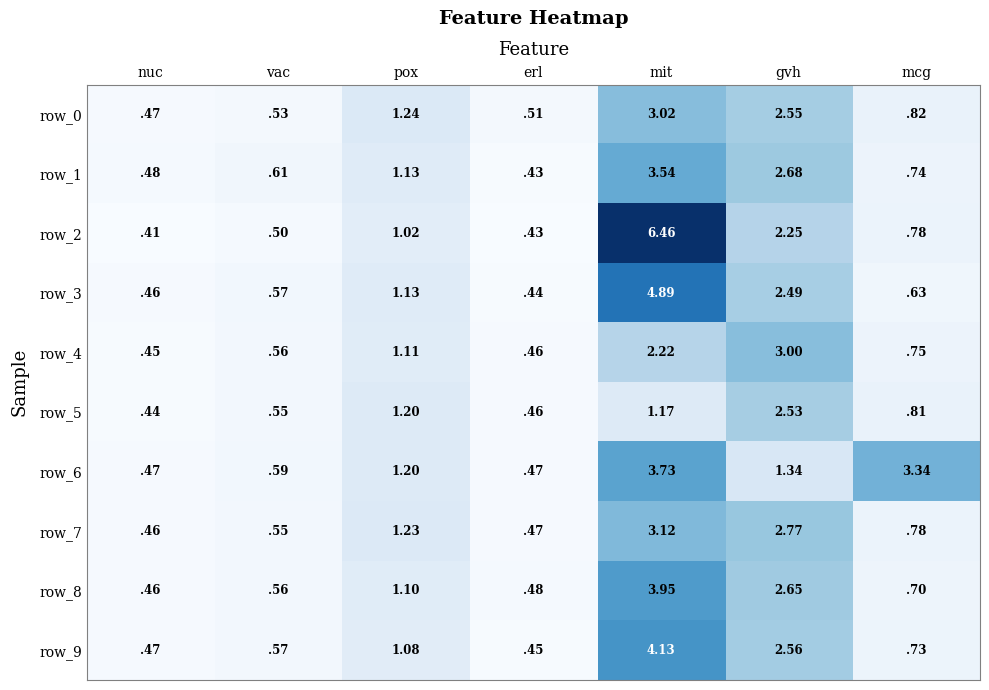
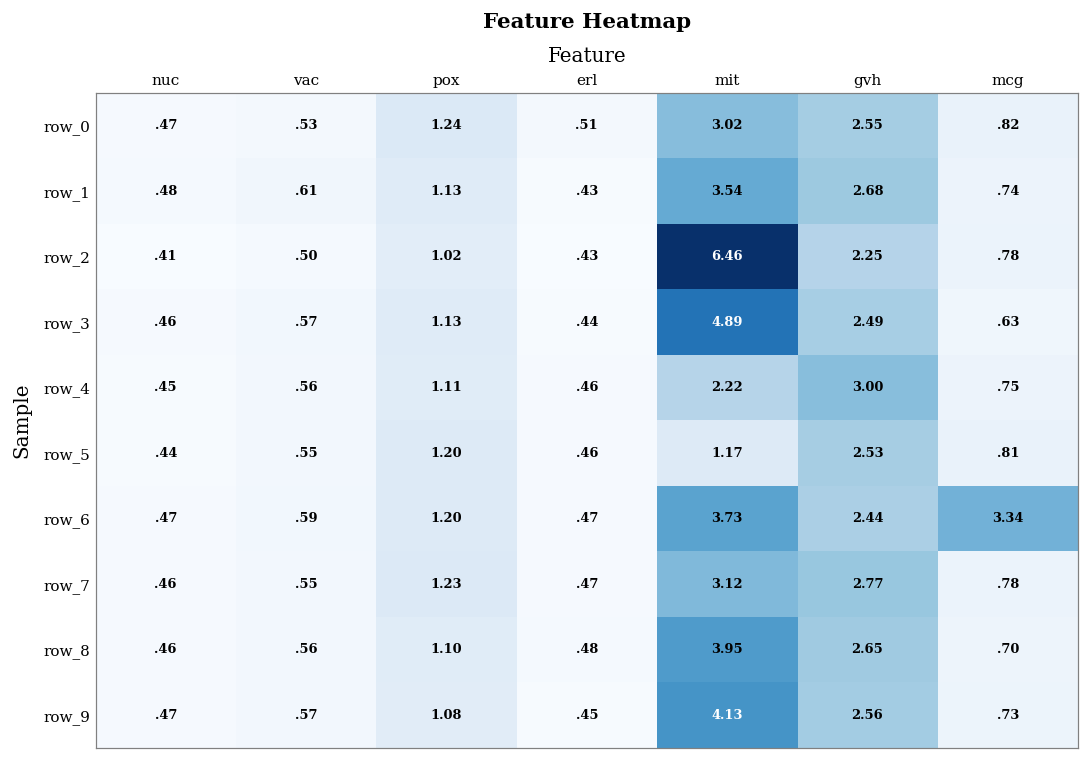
  {
    "row_0": {
      "nuc": 47,
      "vac": 53,
      "pox": 1.24,
      "erl": 51,
      "mit": 3.02,
      "gvh": 2.55,
      "mcg": 82
    },
    "row_1": {
      "nuc": 48,
      "vac": 61,
      "pox": 1.13,
      "erl": 43,
      "mit": 3.54,
      "gvh": 2.68,
      "mcg": 74
    },
    "row_2": {
      "nuc": 41,
      "vac": 50,
      "pox": 1.02,
      "erl": 43,
      "mit": 6.46,
      "gvh": 2.25,
      "mcg": 78
    },
    "row_3": {
      "nuc": 46,
      "vac": 57,
      "pox": 1.13,
      "erl": 44,
      "mit": 4.89,
      "gvh": 2.49,
      "mcg": 63
    },
    "row_4": {
      "nuc": 45,
      "vac": 56,
      "pox": 1.11,
      "erl": 46,
      "mit": 2.22,
      "gvh": 3.00,
      "mcg": 75
    },
    "row_5": {
      "nuc": 44,
      "vac": 55,
      "pox": 1.20,
      "erl": 46,
      "mit": 1.17,
      "gvh": 2.53,
      "mcg": 81
    },
    "row_6": {
      "nuc": 47,
      "vac": 59,
      "pox": 1.20,
      "erl": 47,
      "mit": 3.73,
-     "gvh": 1.34,
+     "gvh": 2.44,
      "mcg": 3.34
    },
    "row_7": {
      "nuc": 46,
      "vac": 55,
      "pox": 1.23,
      "erl": 47,
      "mit": 3.12,
      "gvh": 2.77,
      "mcg": 78
    },
    "row_8": {
      "nuc": 46,
      "vac": 56,
      "pox": 1.10,
      "erl": 48,
      "mit": 3.95,
      "gvh": 2.65,
      "mcg": 70
    },
    "row_9": {
      "nuc": 47,
      "vac": 57,
      "pox": 1.08,
      "erl": 45,
      "mit": 4.13,
      "gvh": 2.56,
      "mcg": 73
    }
  }
